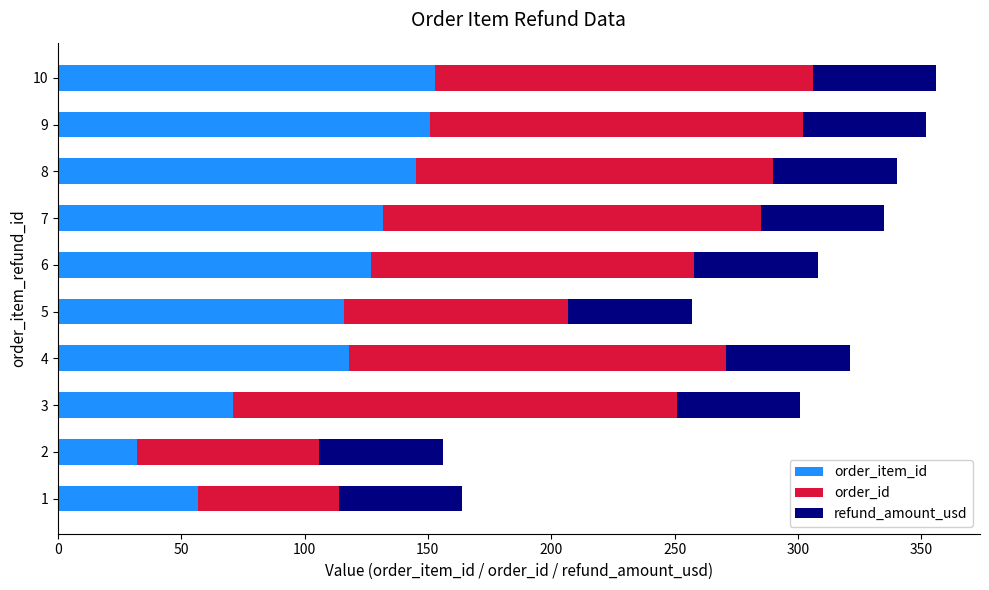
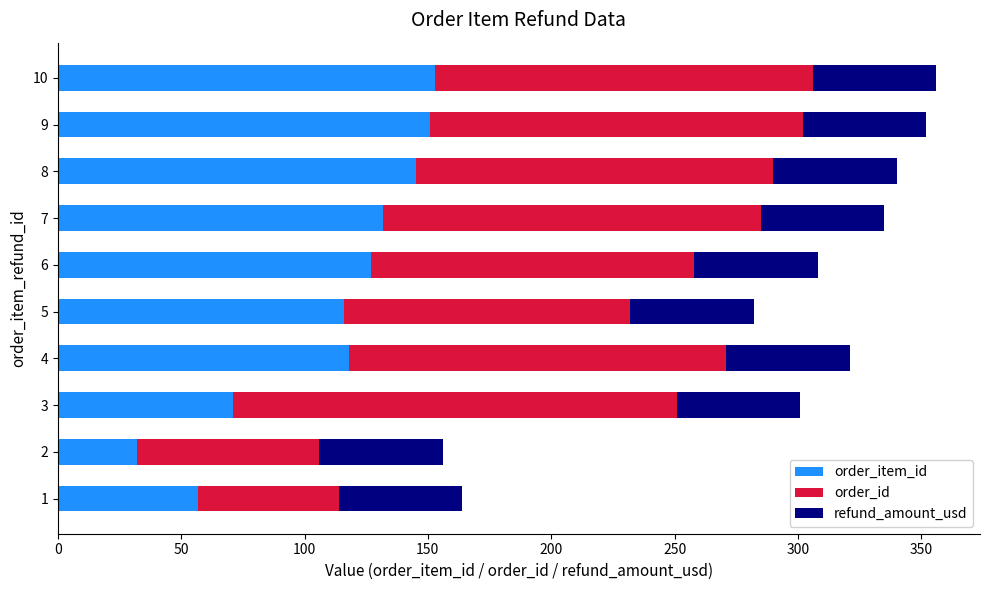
  {
    "order_item_id": {
      "10": 153,
      "9": 151,
      "8": 145,
      "7": 132,
      "6": 127,
      "5": 116,
      "4": 118,
      "3": 71,
      "2": 32,
      "1": 57
    },
    "order_id": {
      "10": 153,
      "9": 151,
      "8": 145,
      "7": 153,
      "6": 131,
-     "5": 91,
+     "5": 116,
      "4": 153,
      "3": 180,
      "2": 74,
      "1": 57
    },
    "refund_amount_usd": {
      "10": 50,
      "9": 50,
      "8": 50,
      "7": 50,
      "6": 50,
      "5": 50,
      "4": 50,
      "3": 50,
      "2": 50,
      "1": 50
    }
  }
